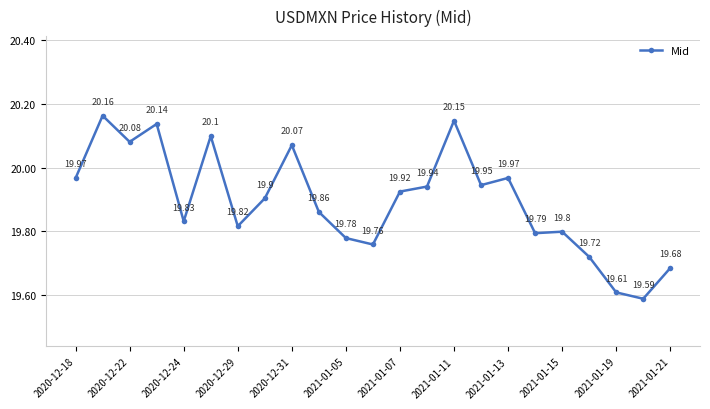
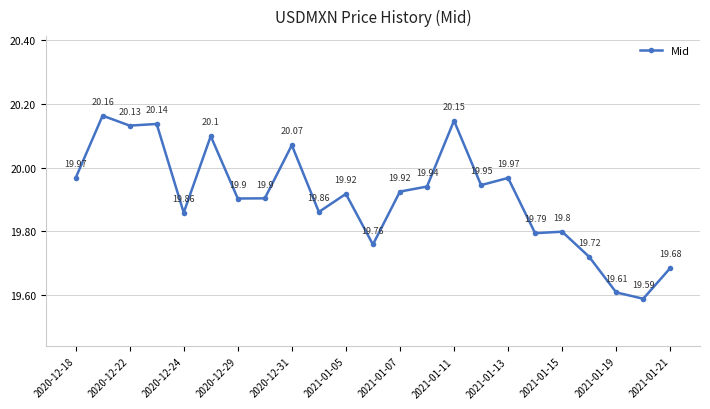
  {
    "2020-12-18": 19.97,
-   "2020-12-22": 20.08,
-   "2020-12-24": 19.83,
-   "2020-12-29": 19.82,
+   "2020-12-22": 20.13,
+   "2020-12-24": 19.86,
+   "2020-12-29": 19.9,
    "2020-12-31": 20.07,
-   "2021-01-05": 19.78,
+   "2021-01-05": 19.92,
    "2021-01-07": 19.92,
    "2021-01-11": 20.15,
    "2021-01-13": 19.97,
    "2021-01-15": 19.8,
    "2021-01-19": 19.61,
    "2021-01-21": 19.68
  }
